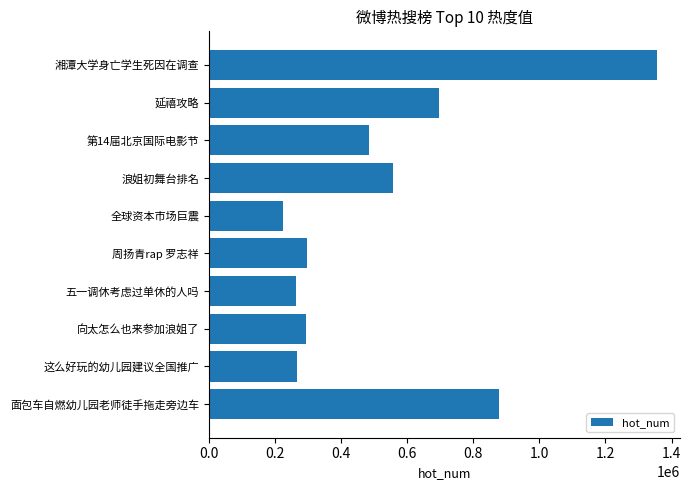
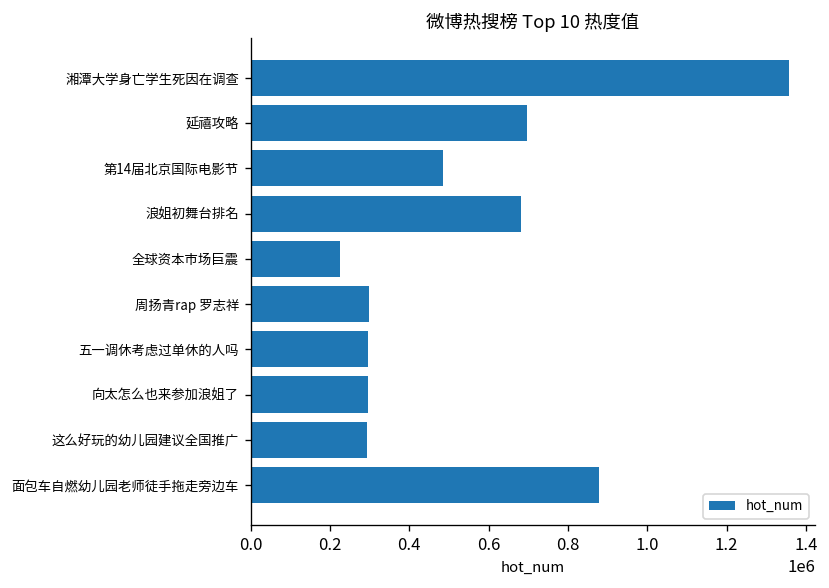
  {
    "湘潭大学身亡学生死因在调查": 1360000,
    "延禧攻略": 700000,
    "第14届北京国际电影节": 480000,
-   "浪姐初舞台排名": 560000,
+   "浪姐初舞台排名": 680000,
    "全球资本市场巨震": 220000,
    "周扬青rap 罗志祥": 300000,
-   "五一调休考虑过单休的人吗": 270000,
+   "五一调休考虑过单休的人吗": 300000,
    "向太怎么也来参加浪姐了": 290000,
-   "这么好玩的幼儿园建议全国推广": 270000,
+   "这么好玩的幼儿园建议全国推广": 290000,
    "面包车自燃幼儿园老师徒手拖走旁边车": 880000
  }
